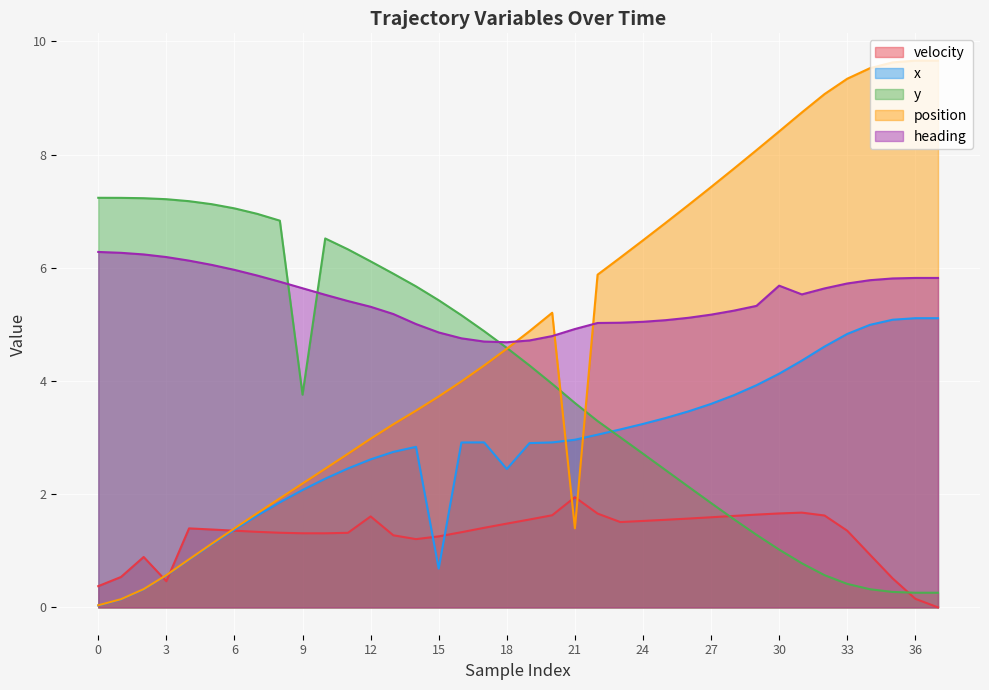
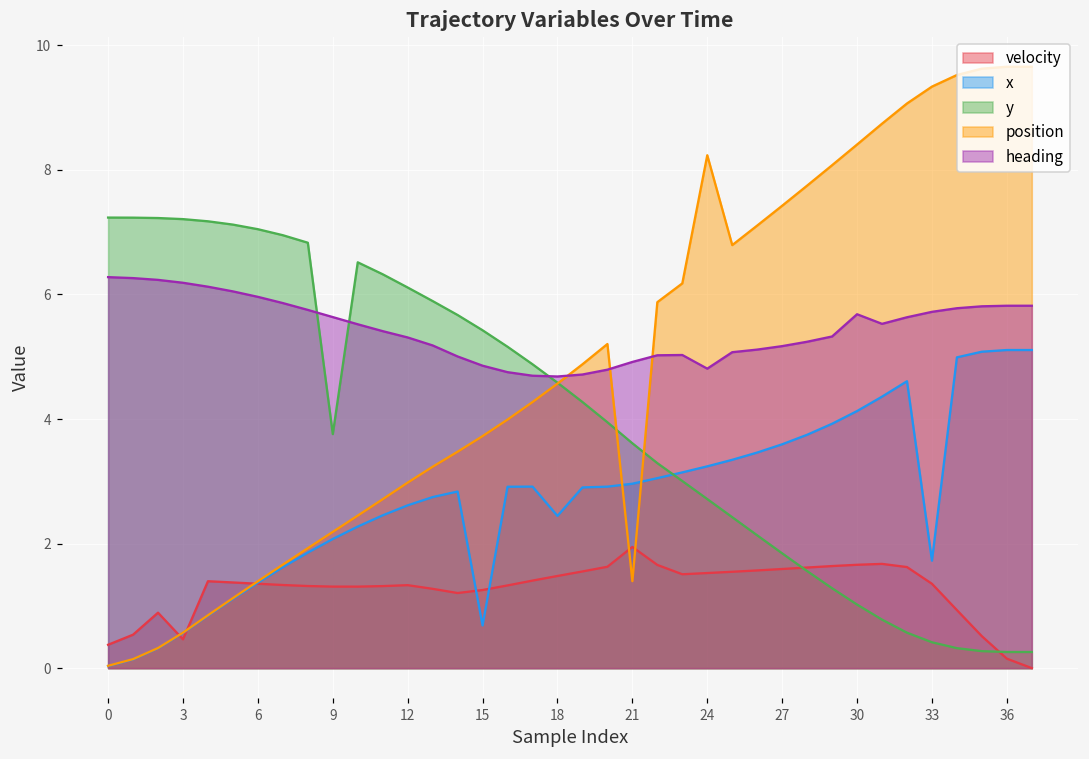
  {
    "velocity": {
      "0": 0.4,
      "3": 0.5,
      "9": 1.3,
-     "12": 1.6,
+     "12": 1.3,
      "15": 1.3,
      "18": 1.5,
      "21": 1.9,
      "24": 1.5,
      "27": 1.6,
      "30": 1.7,
      "33": 1.4,
      "36": 0.2
    },
    "x": {
      "9": 2.1,
      "12": 2.6,
      "15": 0.7,
      "18": 2.4,
      "21": 3.0,
      "24": 3.2,
      "27": 3.6,
      "30": 4.1,
-     "33": 4.8,
+     "33": 1.7,
      "36": 5.1
    },
    "y": {
      "0": 7.2,
      "3": 7.2,
      "6": 7.0,
      "9": 3.8,
      "12": 6.1,
      "15": 5.4,
      "21": 3.6,
      "24": 2.7,
      "27": 1.8,
      "30": 1.0,
      "33": 0.4,
      "36": 0.3
    },
    "position": {
      "9": 2.2,
      "12": 3.0,
      "15": 3.7,
      "21": 1.4,
-     "24": 6.5,
+     "24": 8.2,
      "27": 7.4,
      "30": 8.4,
      "33": 9.3
    },
    "heading": {
      "0": 6.3,
      "3": 6.2,
      "6": 6.0,
      "9": 5.6,
      "12": 5.3,
      "15": 4.9,
      "18": 4.7,
      "21": 4.9,
-     "24": 5.0,
+     "24": 4.8,
      "27": 5.2,
      "30": 5.7,
      "33": 5.7,
      "36": 5.8
    }
  }
